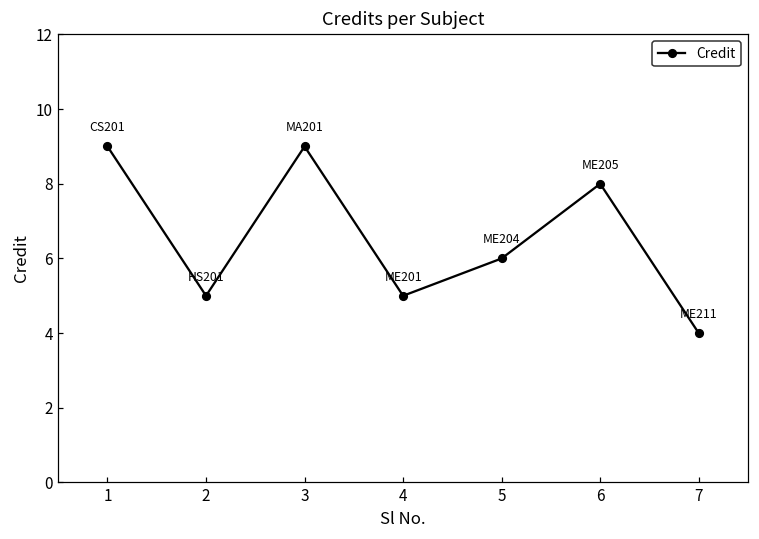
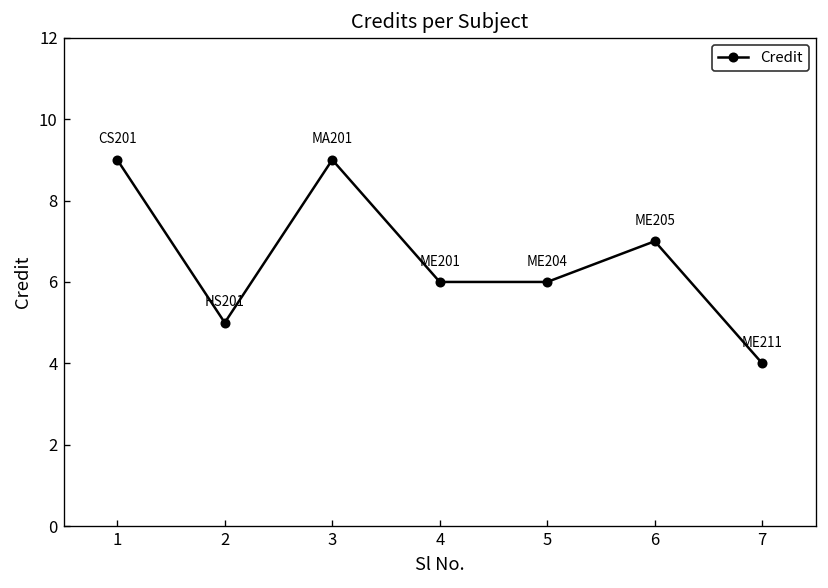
  {
    "1": 9,
    "2": 5,
    "3": 9,
-   "4": 5,
+   "4": 6,
    "5": 6,
-   "6": 8,
+   "6": 7,
    "7": 4
  }
